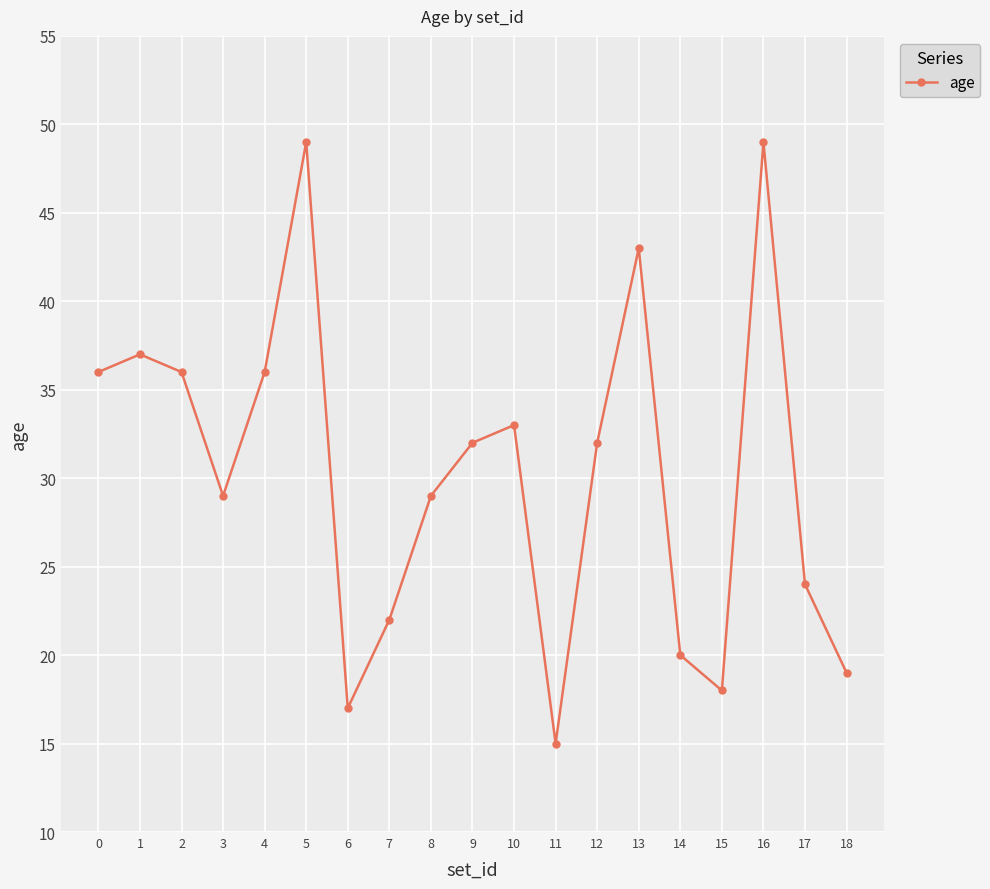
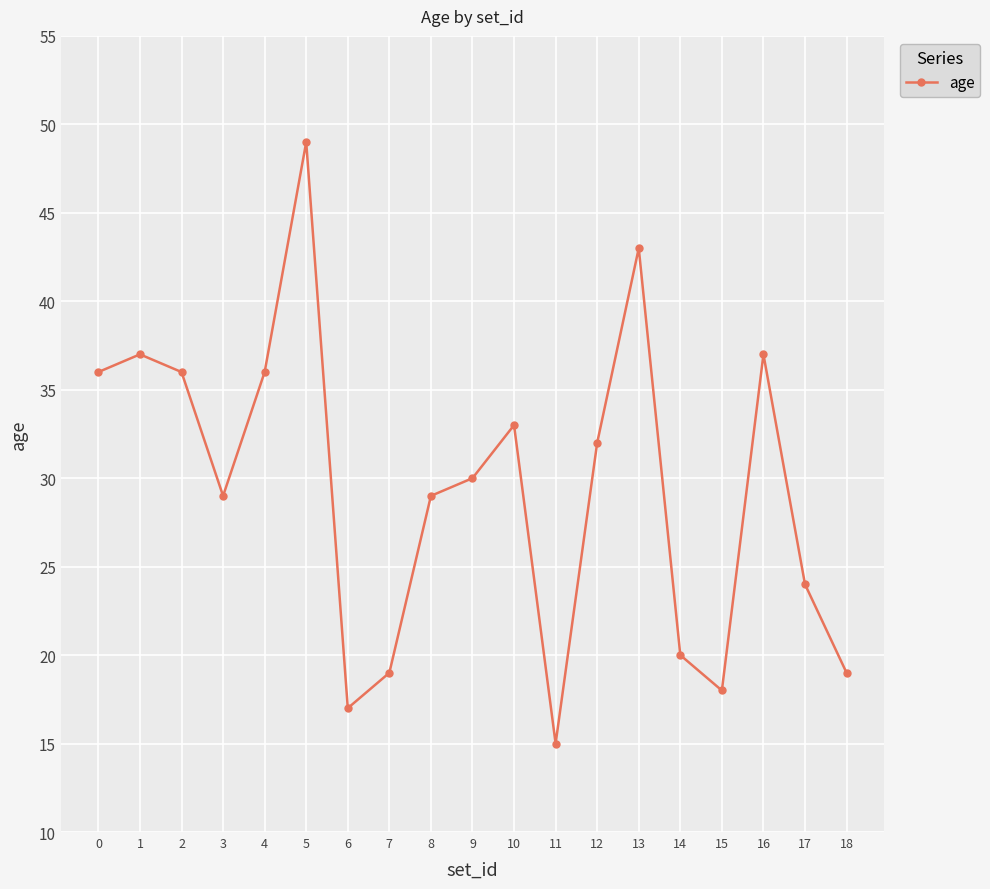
  {
    "0": 36,
    "1": 37,
    "2": 36,
    "3": 29,
    "4": 36,
    "5": 49,
    "6": 17,
-   "7": 22,
+   "7": 19,
    "8": 29,
-   "9": 32,
+   "9": 30,
    "10": 33,
    "11": 15,
    "12": 32,
    "13": 43,
    "14": 20,
    "15": 18,
-   "16": 49,
+   "16": 37,
    "17": 24,
    "18": 19
  }
